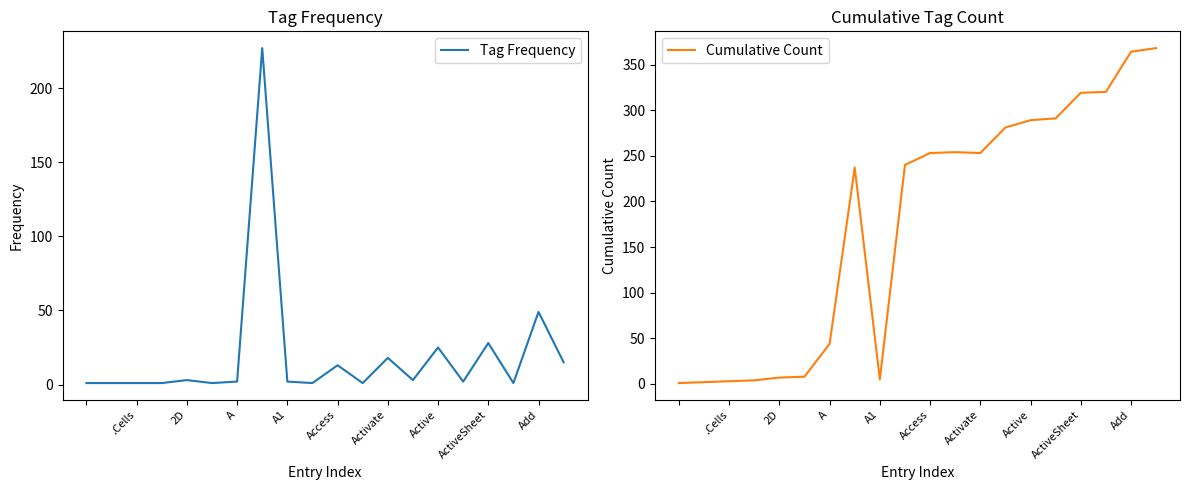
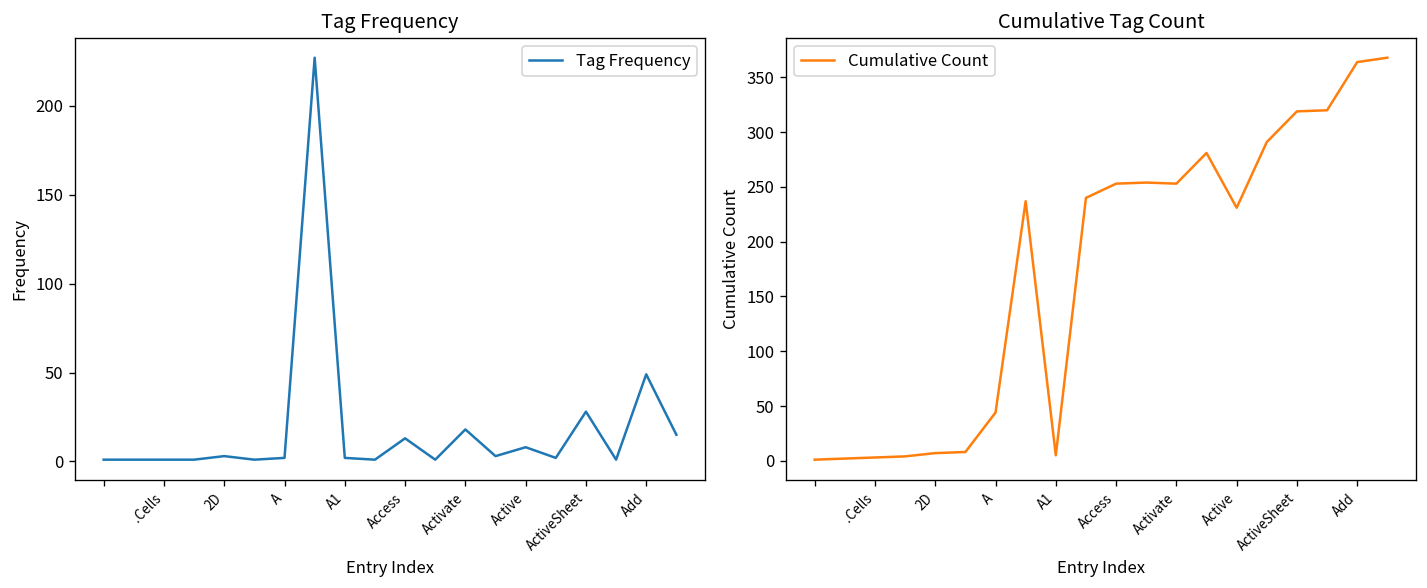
  {
    "Tag Frequency": {
      ".Cells": 1,
      "2D": 3,
      "A": 2,
      "A1": 2,
      "Access": 13,
      "Activate": 18,
-     "Active": 25,
+     "Active": 8,
      "ActiveSheet": 28,
      "Add": 49
    },
    "Cumulative Tag Count": {
      ".Cells": 0,
      "2D": 10,
      "A": 40,
      "A1": 10,
      "Access": 250,
      "Activate": 250,
-     "Active": 290,
+     "Active": 230,
      "ActiveSheet": 320,
      "Add": 360
    }
  }
